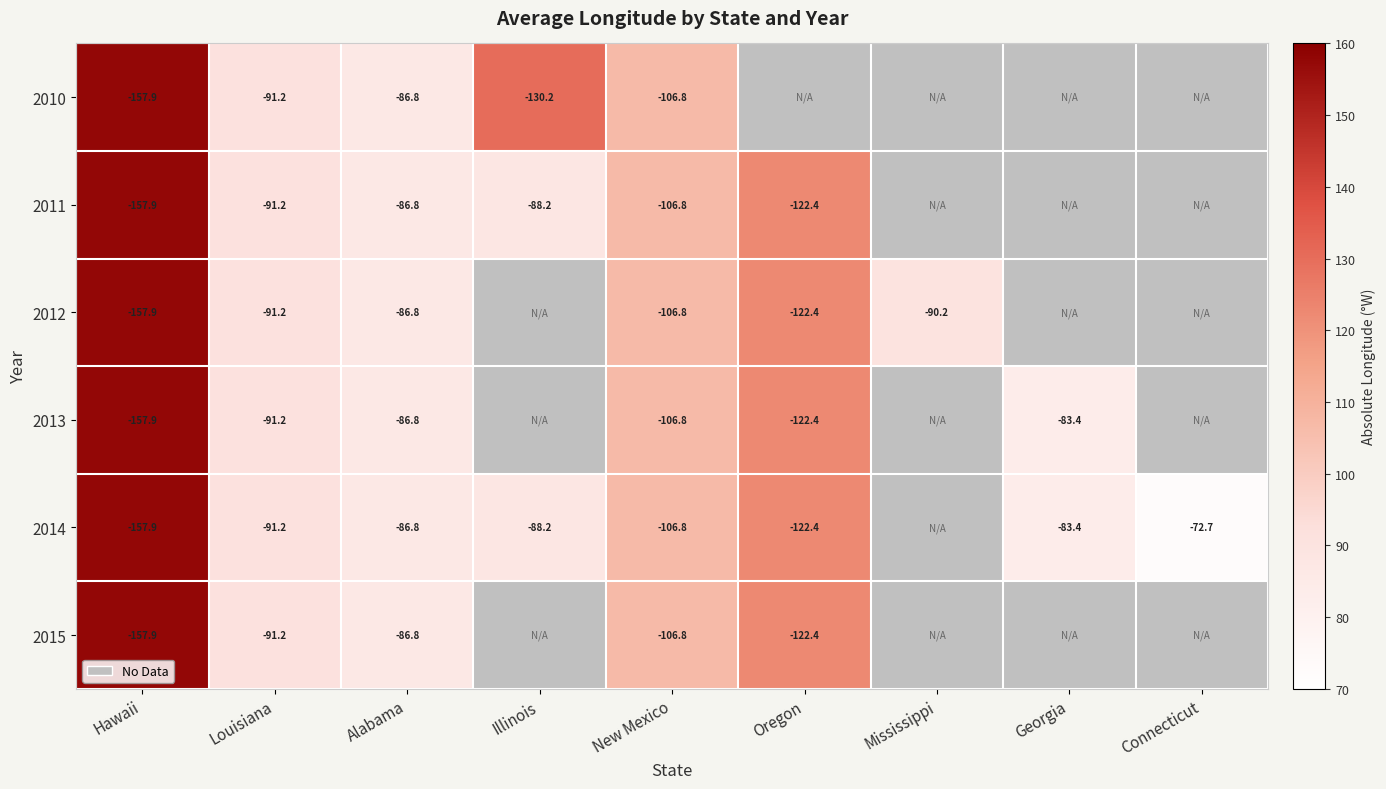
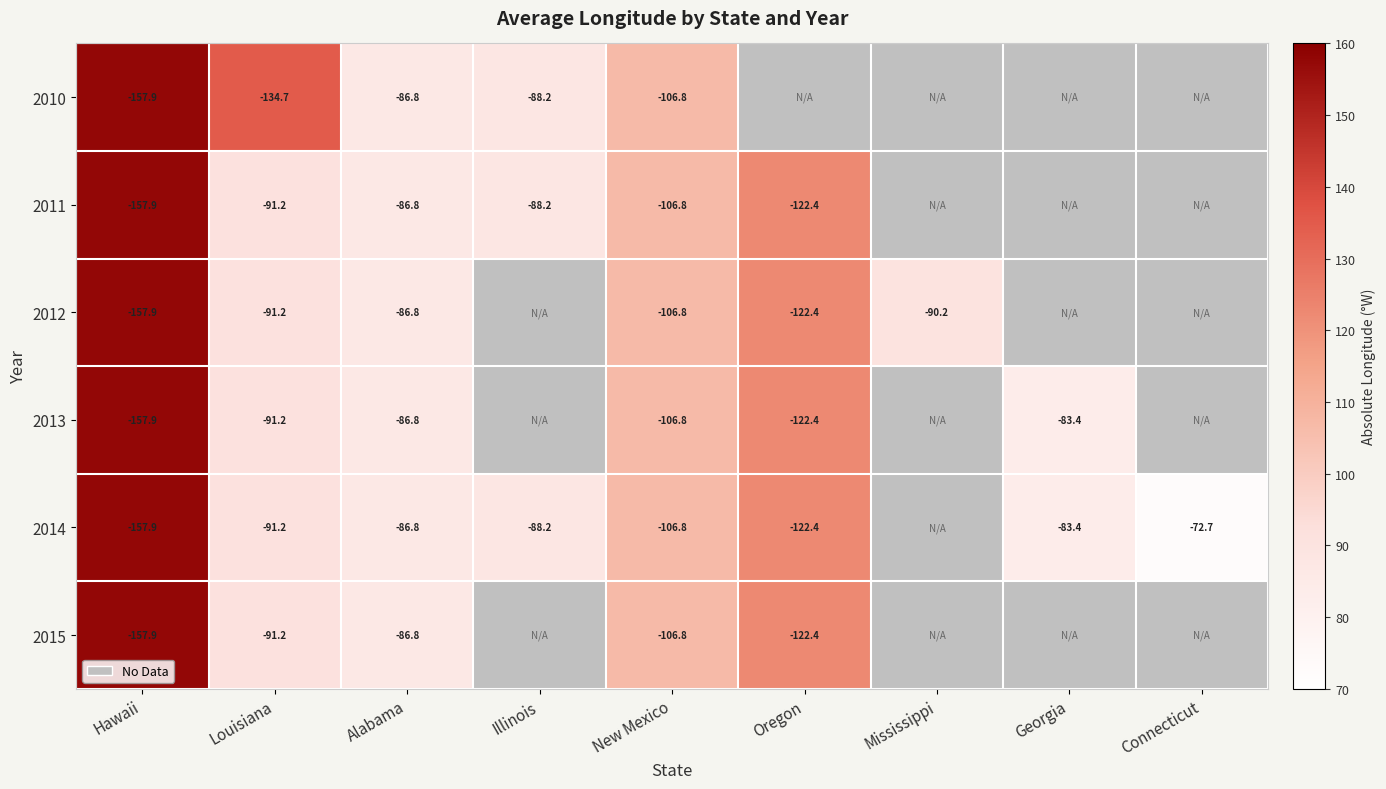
  {
    "2010": {
      "Hawaii": -157.9,
-     "Louisiana": -91.2,
+     "Louisiana": -134.7,
      "Alabama": -86.8,
-     "Illinois": -130.2,
+     "Illinois": -88.2,
      "New Mexico": -106.8
    },
    "2011": {
      "Hawaii": -157.9,
      "Louisiana": -91.2,
      "Alabama": -86.8,
      "Illinois": -88.2,
      "New Mexico": -106.8,
      "Oregon": -122.4
    },
    "2012": {
      "Hawaii": -157.9,
      "Louisiana": -91.2,
      "Alabama": -86.8,
      "New Mexico": -106.8,
      "Oregon": -122.4,
      "Mississippi": -90.2
    },
    "2013": {
      "Hawaii": -157.9,
      "Louisiana": -91.2,
      "Alabama": -86.8,
      "New Mexico": -106.8,
      "Oregon": -122.4,
      "Georgia": -83.4
    },
    "2014": {
      "Hawaii": -157.9,
      "Louisiana": -91.2,
      "Alabama": -86.8,
      "Illinois": -88.2,
      "New Mexico": -106.8,
      "Oregon": -122.4,
      "Georgia": -83.4,
      "Connecticut": -72.7
    },
    "2015": {
      "Hawaii": -157.9,
      "Louisiana": -91.2,
      "Alabama": -86.8,
      "New Mexico": -106.8,
      "Oregon": -122.4
    }
  }
